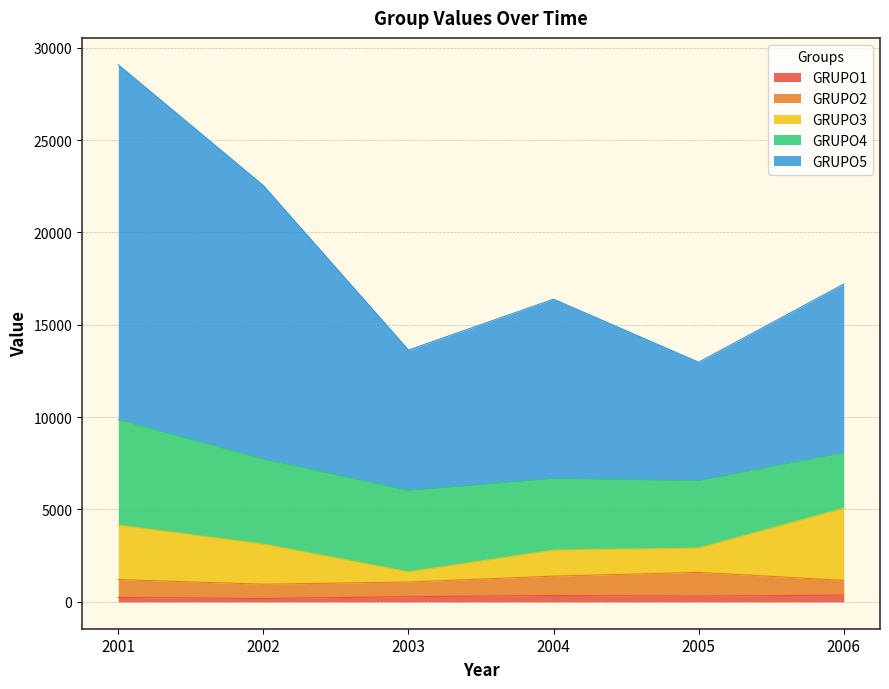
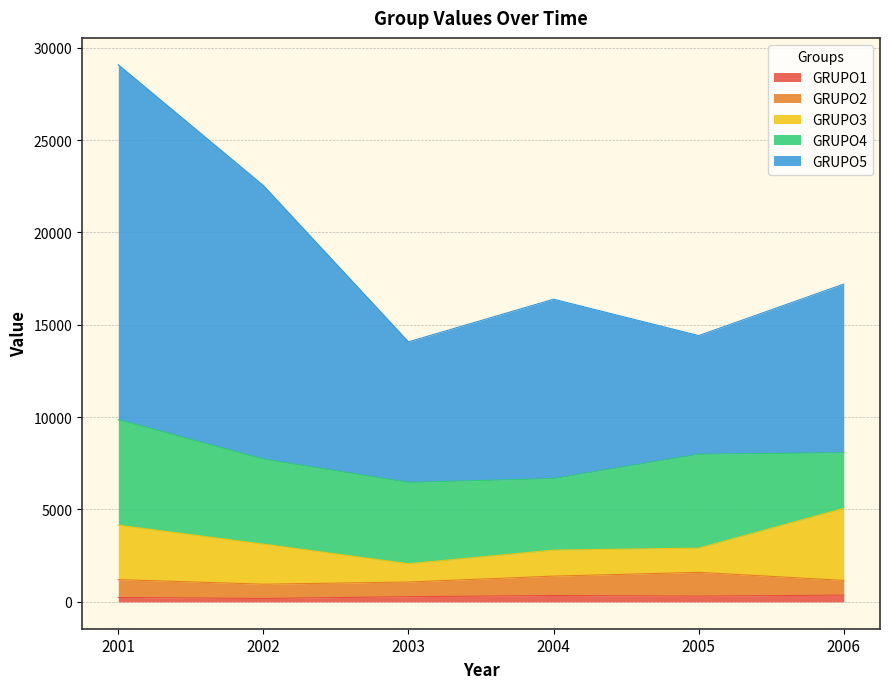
  {
    "GRUPO3": {
      "2001": 2900,
      "2002": 2200,
-     "2003": 500,
+     "2003": 1000,
      "2004": 1400,
      "2005": 1300,
      "2006": 3900
    },
    "GRUPO4": {
      "2001": 5700,
      "2002": 4600,
      "2003": 4400,
      "2004": 3900,
-     "2005": 3600,
+     "2005": 5100,
      "2006": 3000
    },
    "GRUPO5": {
      "2001": 19200,
      "2002": 14800,
      "2003": 7600,
      "2004": 9700,
      "2005": 6400,
      "2006": 9100
    }
  }
